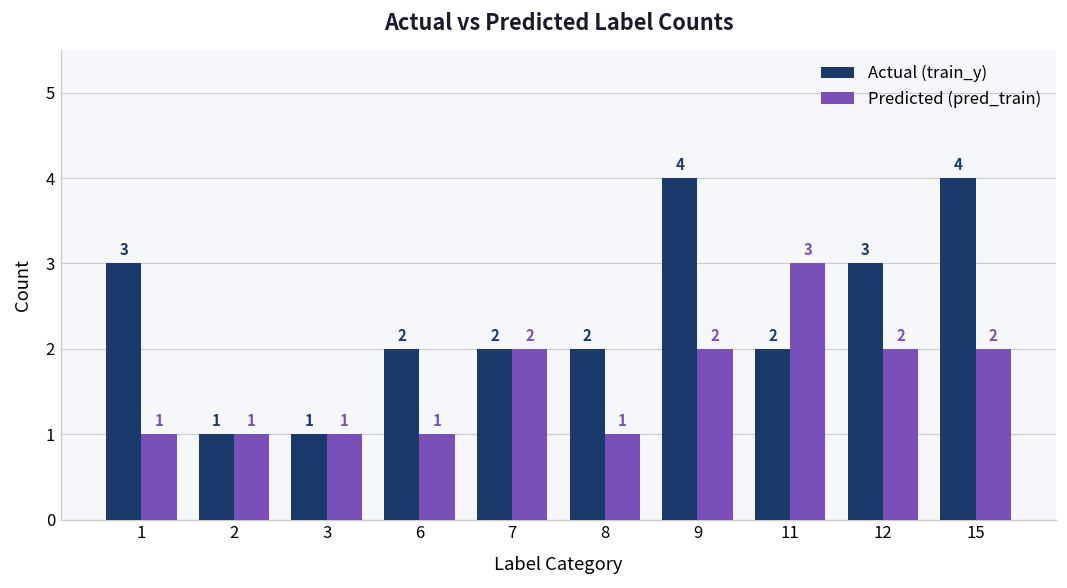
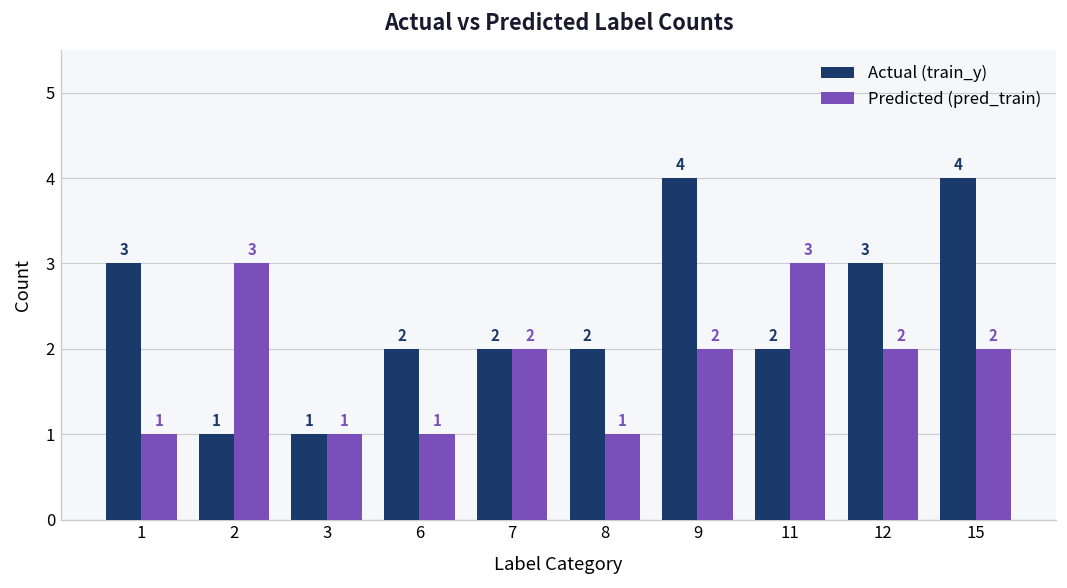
  {
    "Actual (train_y)": {
      "1": 3,
      "2": 1,
      "3": 1,
      "6": 2,
      "7": 2,
      "8": 2,
      "9": 4,
      "11": 2,
      "12": 3,
      "15": 4
    },
    "Predicted (pred_train)": {
      "1": 1,
-     "2": 1,
+     "2": 3,
      "3": 1,
      "6": 1,
      "7": 2,
      "8": 1,
      "9": 2,
      "11": 3,
      "12": 2,
      "15": 2
    }
  }
